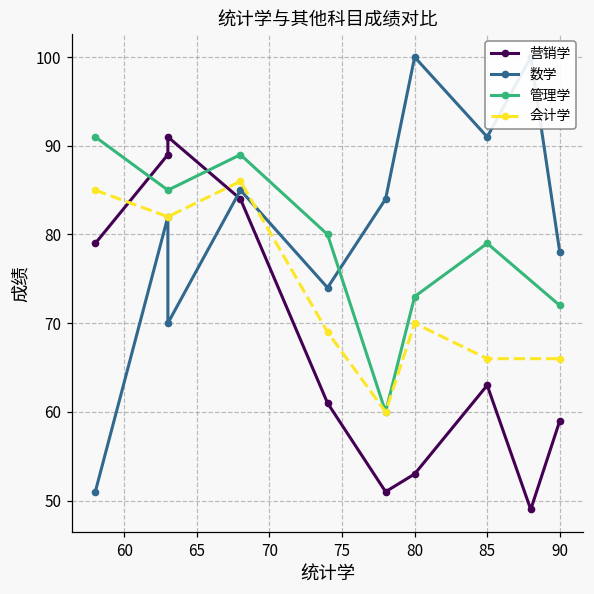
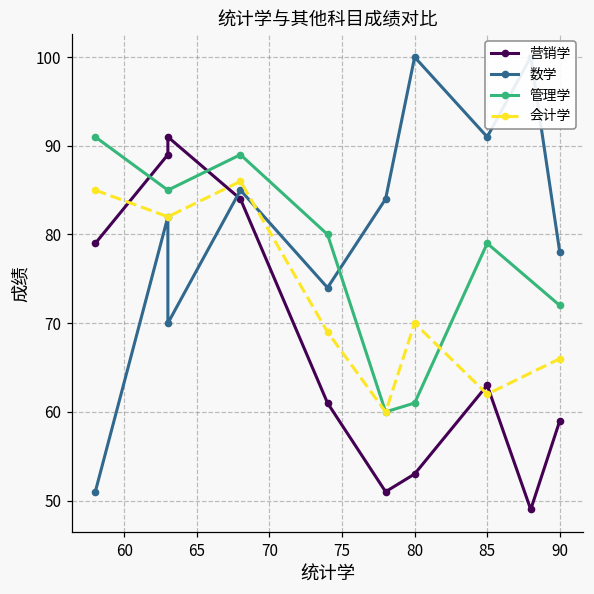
  {
    "管理学": {
-     "80": 73,
+     "80": 61,
      "85": 79,
      "90": 72
    },
    "会计学": {
      "80": 70,
-     "85": 66,
+     "85": 62,
      "90": 66
    }
  }
